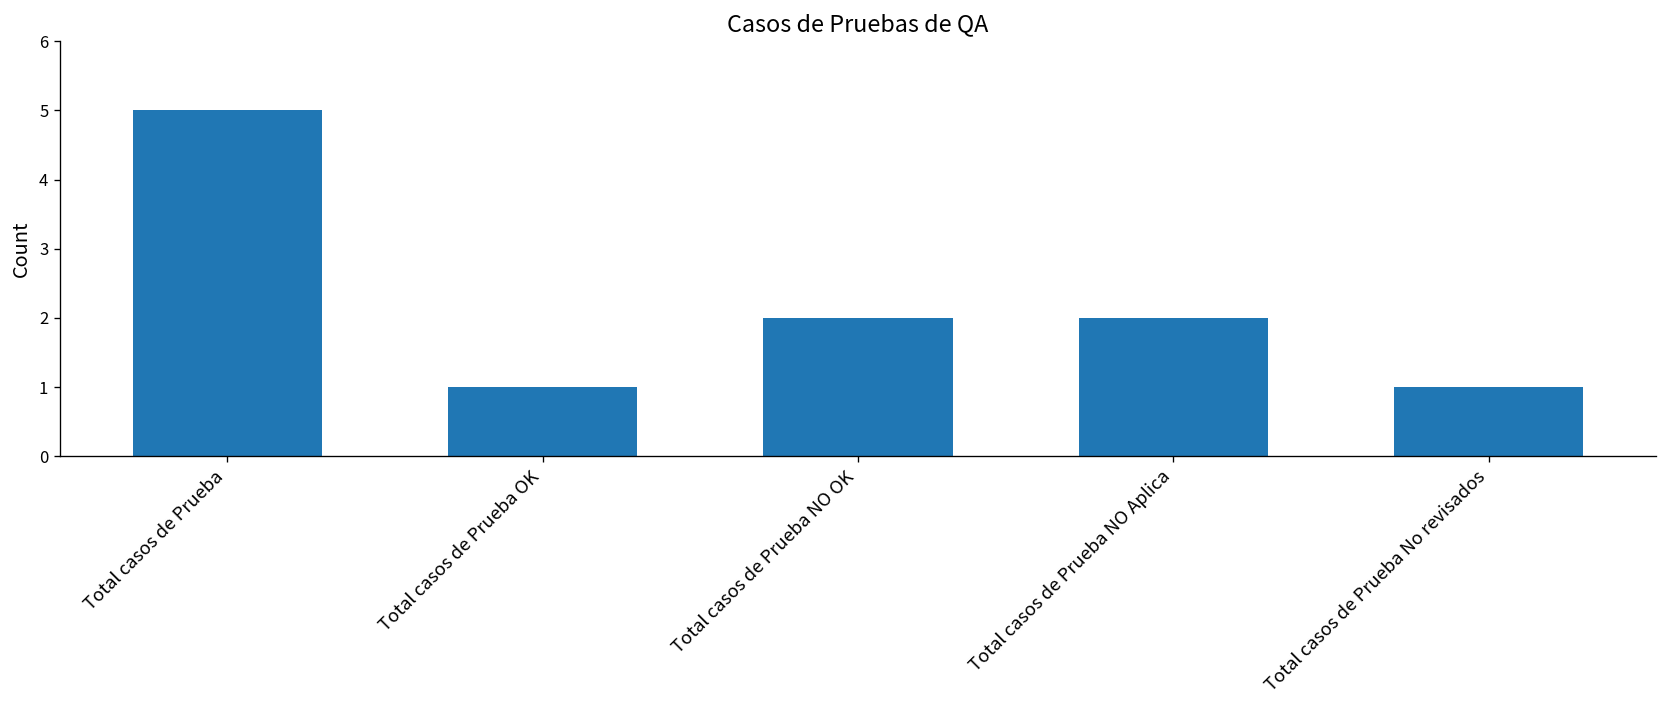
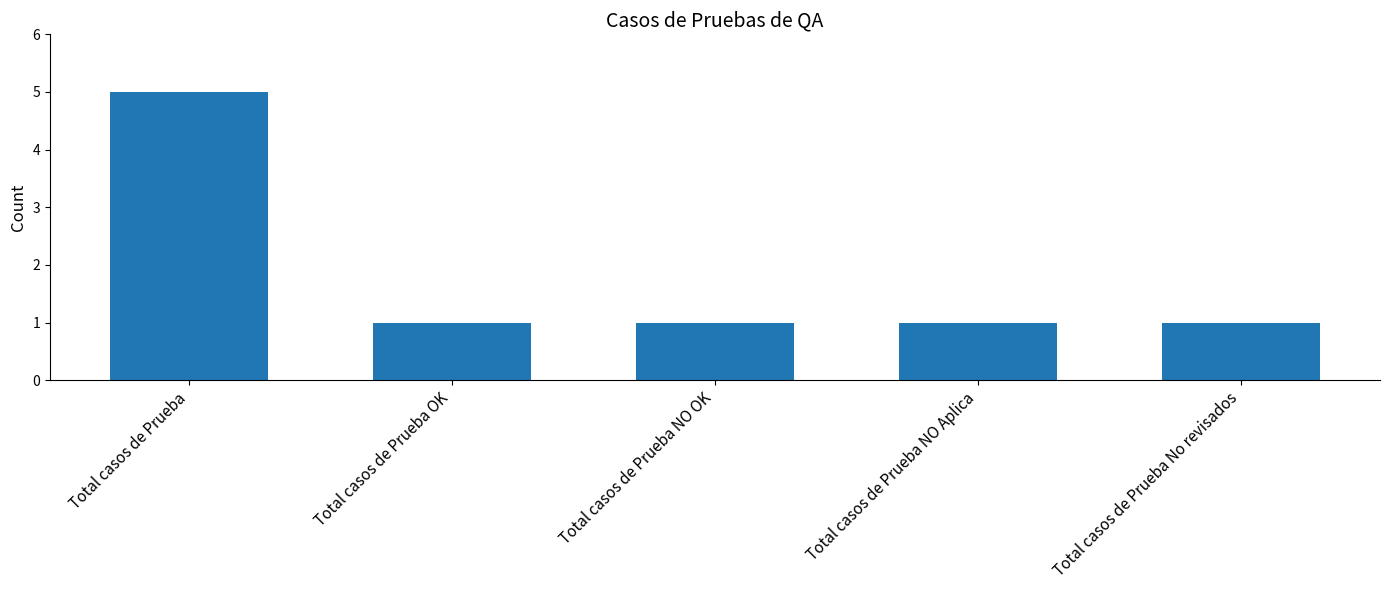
  {
    "Total casos de Prueba": 5,
    "Total casos de Prueba OK": 1,
-   "Total casos de Prueba NO OK": 2,
-   "Total casos de Prueba NO Aplica": 2,
+   "Total casos de Prueba NO OK": 1,
+   "Total casos de Prueba NO Aplica": 1,
    "Total casos de Prueba No revisados": 1
  }
